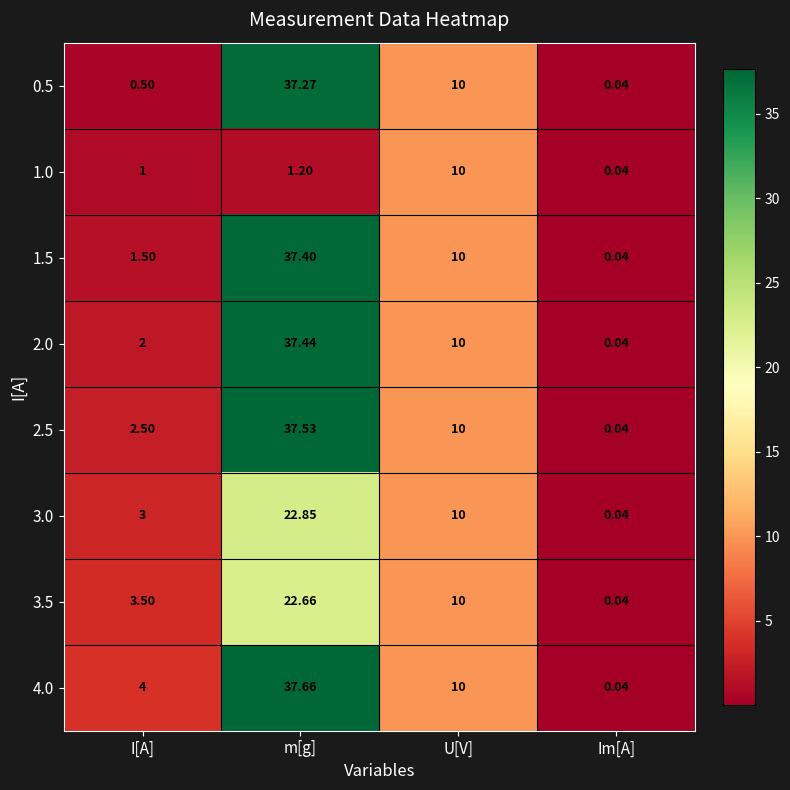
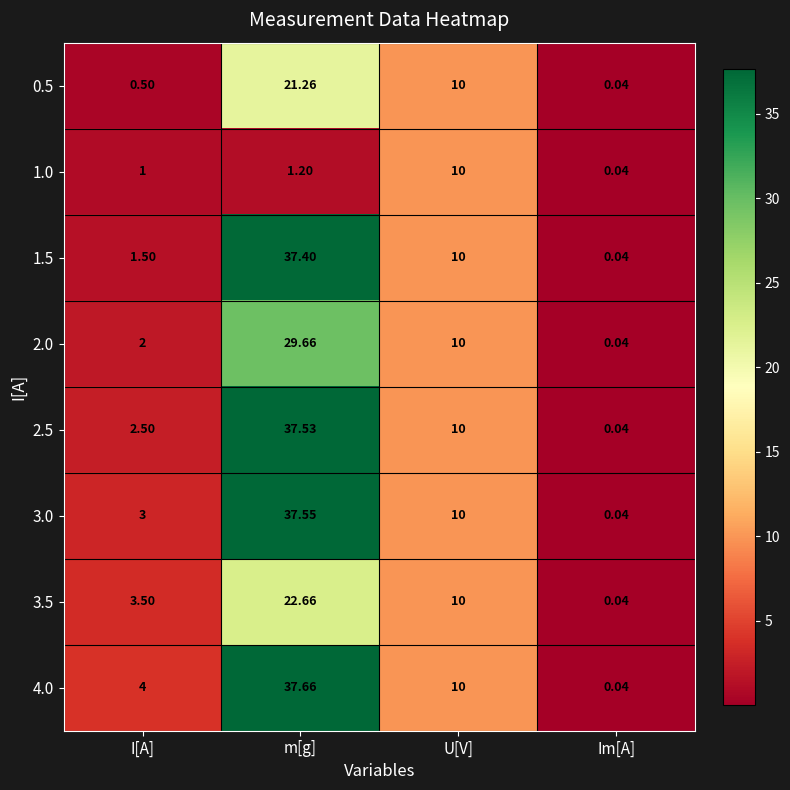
  {
    "0.5": {
      "I[A]": 0.50,
-     "m[g]": 37.27,
+     "m[g]": 21.26,
      "U[V]": 10,
      "Im[A]": 0.04
    },
    "1.0": {
      "I[A]": 1,
      "m[g]": 1.20,
      "U[V]": 10,
      "Im[A]": 0.04
    },
    "1.5": {
      "I[A]": 1.50,
      "m[g]": 37.40,
      "U[V]": 10,
      "Im[A]": 0.04
    },
    "2.0": {
      "I[A]": 2,
-     "m[g]": 37.44,
+     "m[g]": 29.66,
      "U[V]": 10,
      "Im[A]": 0.04
    },
    "2.5": {
      "I[A]": 2.50,
      "m[g]": 37.53,
      "U[V]": 10,
      "Im[A]": 0.04
    },
    "3.0": {
      "I[A]": 3,
-     "m[g]": 22.85,
+     "m[g]": 37.55,
      "U[V]": 10,
      "Im[A]": 0.04
    },
    "3.5": {
      "I[A]": 3.50,
      "m[g]": 22.66,
      "U[V]": 10,
      "Im[A]": 0.04
    },
    "4.0": {
      "I[A]": 4,
      "m[g]": 37.66,
      "U[V]": 10,
      "Im[A]": 0.04
    }
  }
